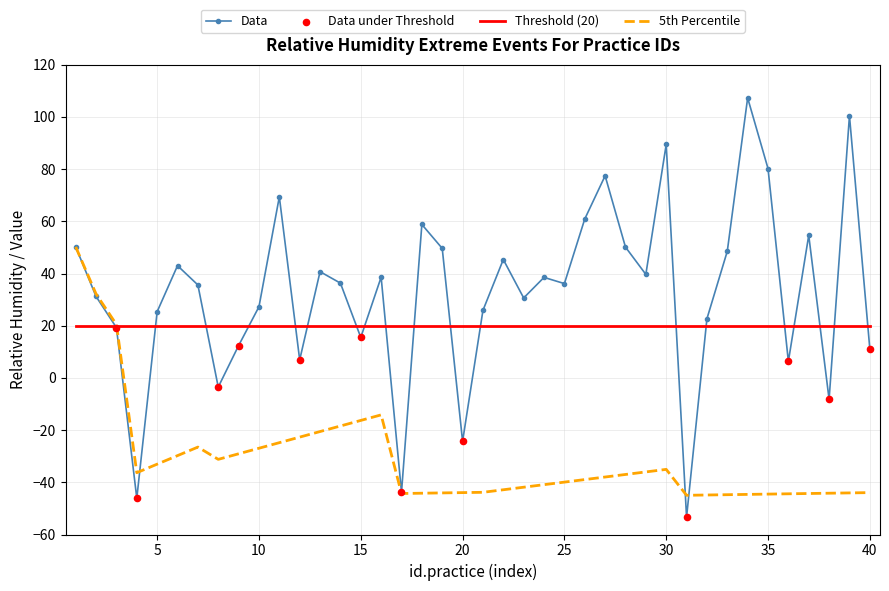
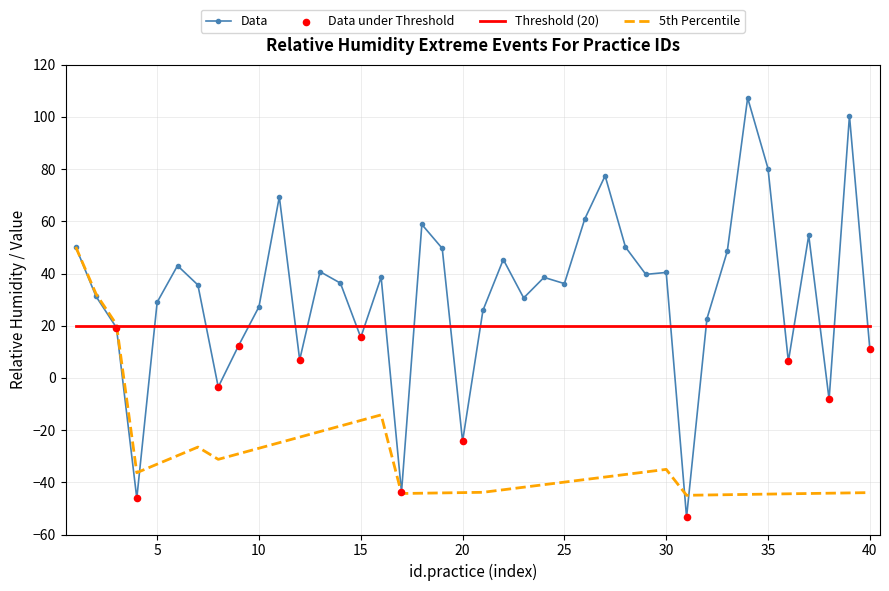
  {
    "Data": {
-     "5": 25,
+     "5": 29,
      "10": 27,
      "25": 36,
-     "30": 89,
+     "30": 40,
      "35": 80
    },
    "5th Percentile": {
      "5": -33,
      "10": -27,
      "15": -16,
      "20": -44,
      "25": -40,
      "30": -35,
      "35": -45,
      "40": -44
    }
  }
